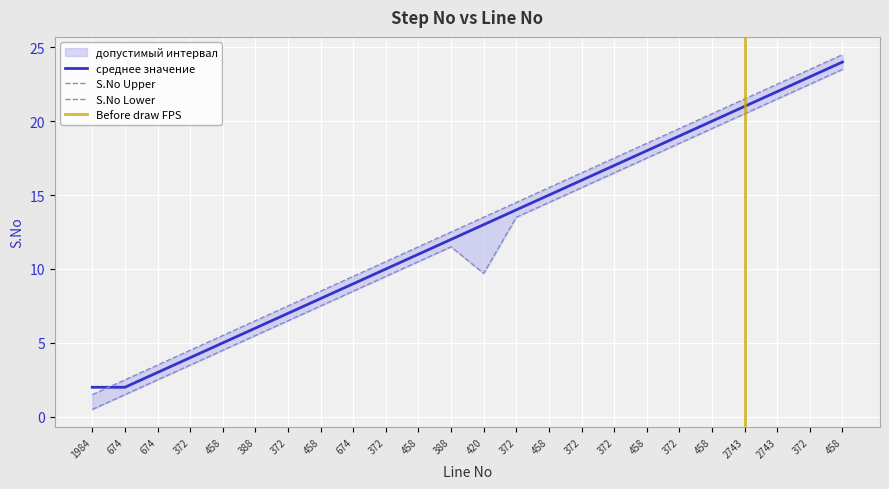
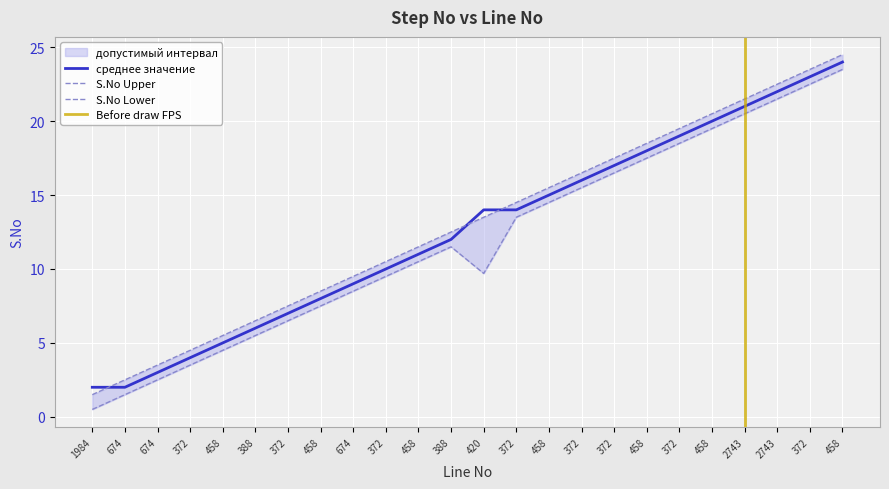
  {
    "среднее значение": {
      "1984": 2,
-     "420": 13
+     "420": 14
    }
  }
